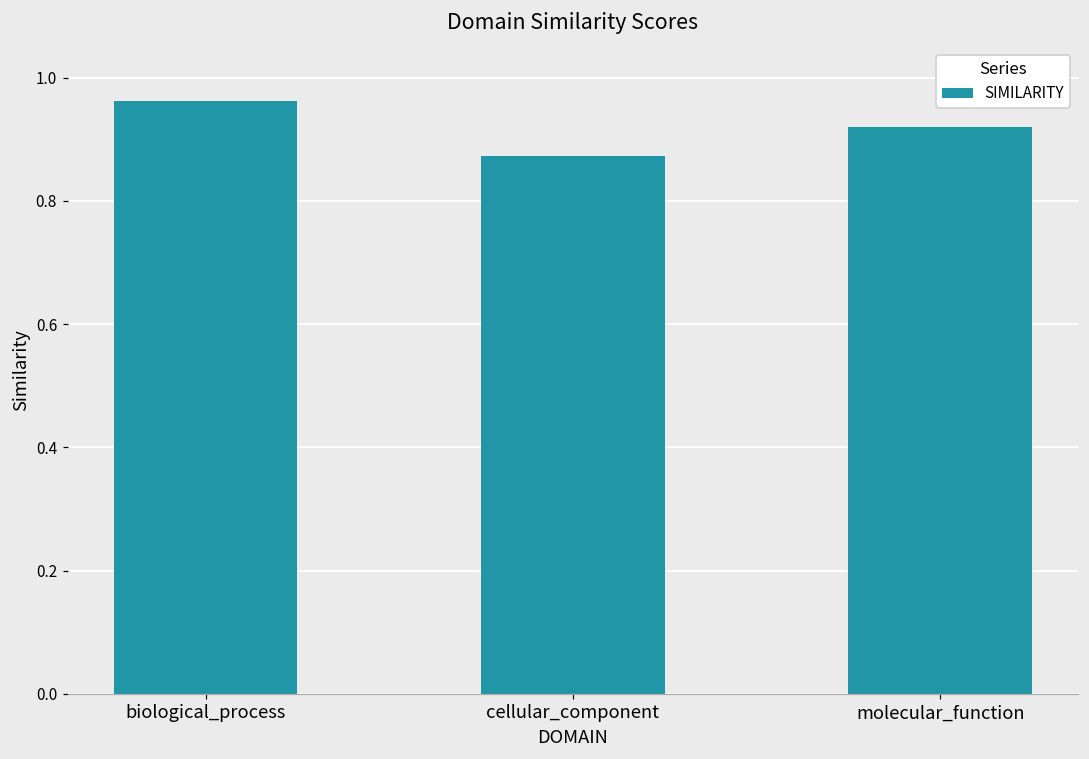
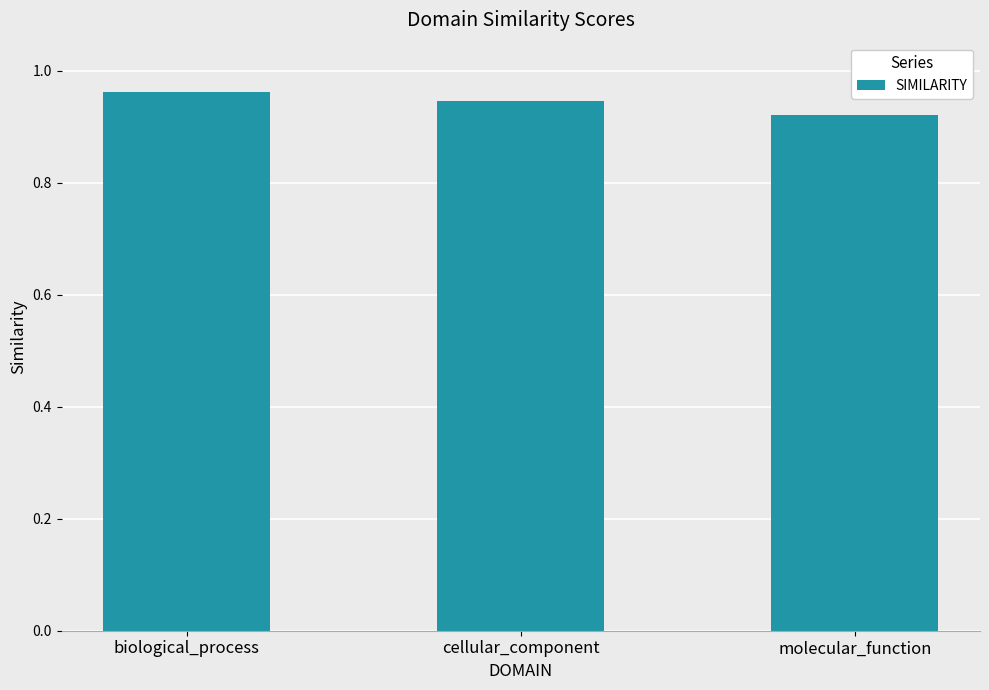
  {
    "biological_process": 0.96,
-   "cellular_component": 0.87,
+   "cellular_component": 0.95,
    "molecular_function": 0.92
  }
